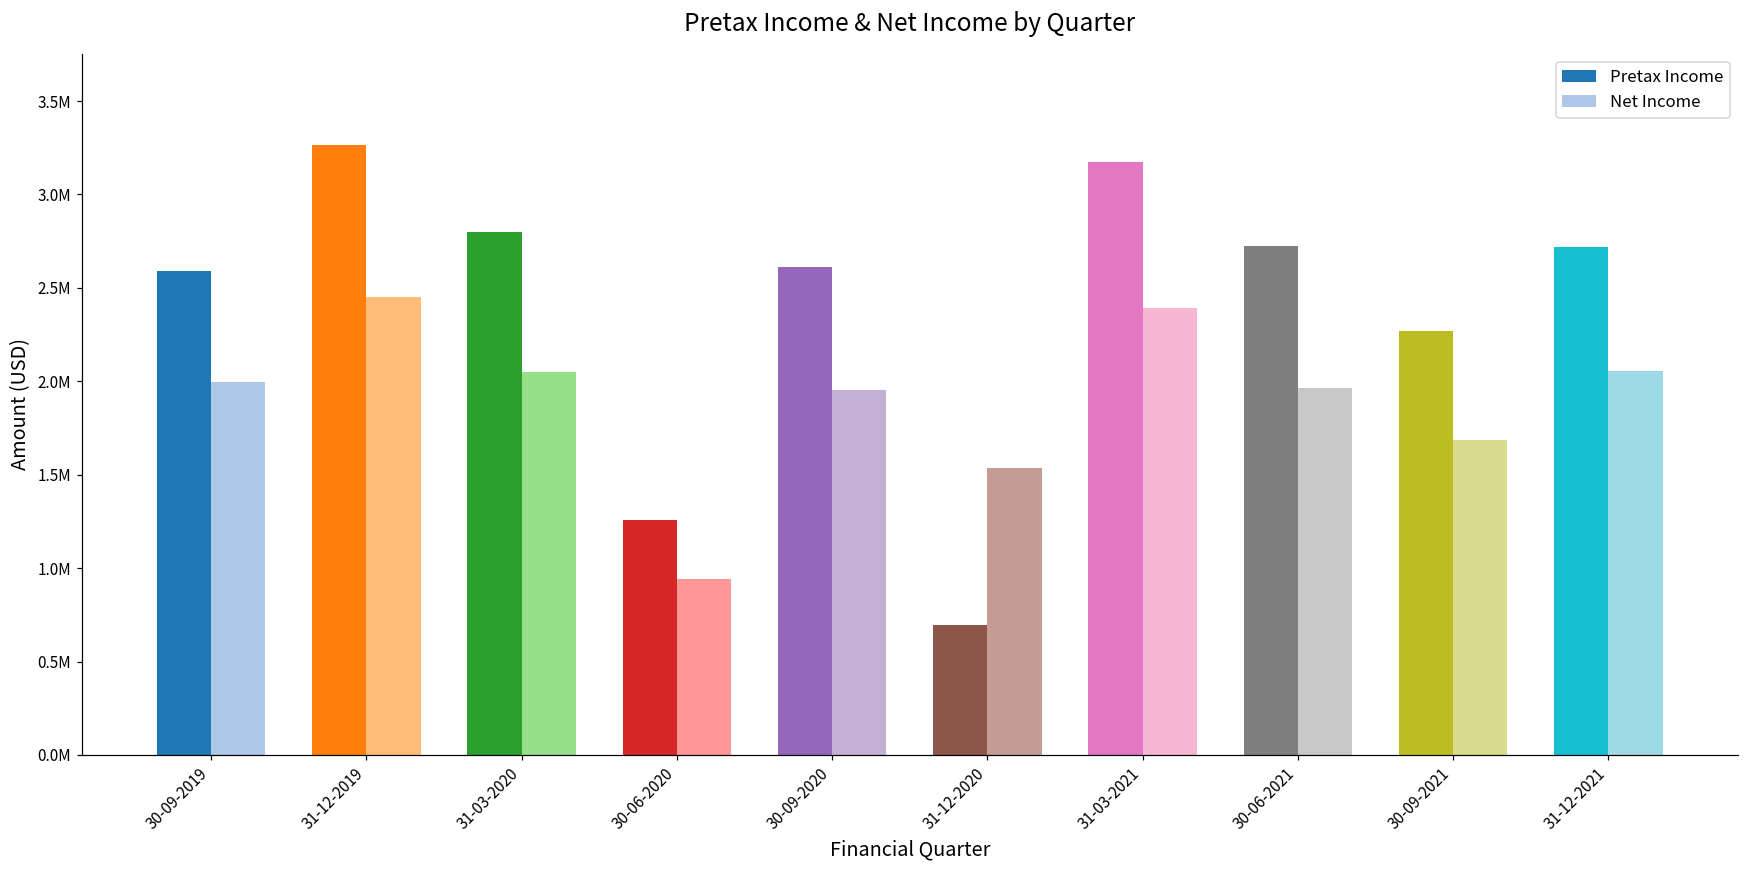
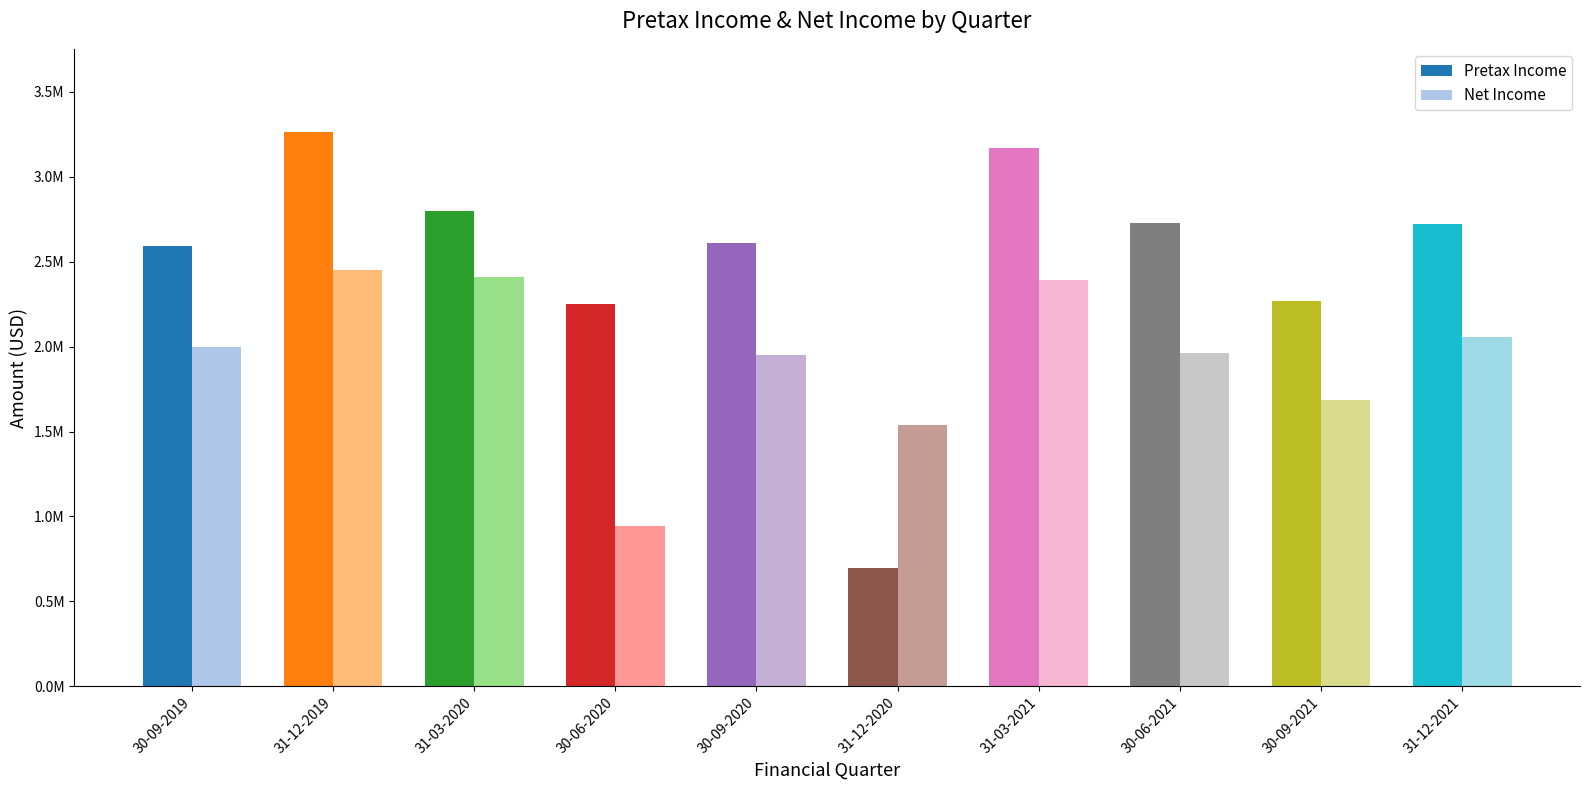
  {
    "Pretax Income": {
      "30-09-2019": 2590000,
      "31-12-2019": 3260000,
      "31-03-2020": 2800000,
-     "30-06-2020": 1260000,
+     "30-06-2020": 2250000,
      "30-09-2020": 2610000,
      "31-12-2020": 700000,
      "31-03-2021": 3170000,
      "30-06-2021": 2730000,
      "30-09-2021": 2270000,
      "31-12-2021": 2720000
    },
    "Net Income": {
      "30-09-2019": 2000000,
      "31-12-2019": 2450000,
-     "31-03-2020": 2050000,
+     "31-03-2020": 2410000,
      "30-06-2020": 940000,
      "30-09-2020": 1950000,
      "31-12-2020": 1540000,
      "31-03-2021": 2390000,
      "30-06-2021": 1960000,
      "30-09-2021": 1680000,
      "31-12-2021": 2060000
    }
  }
